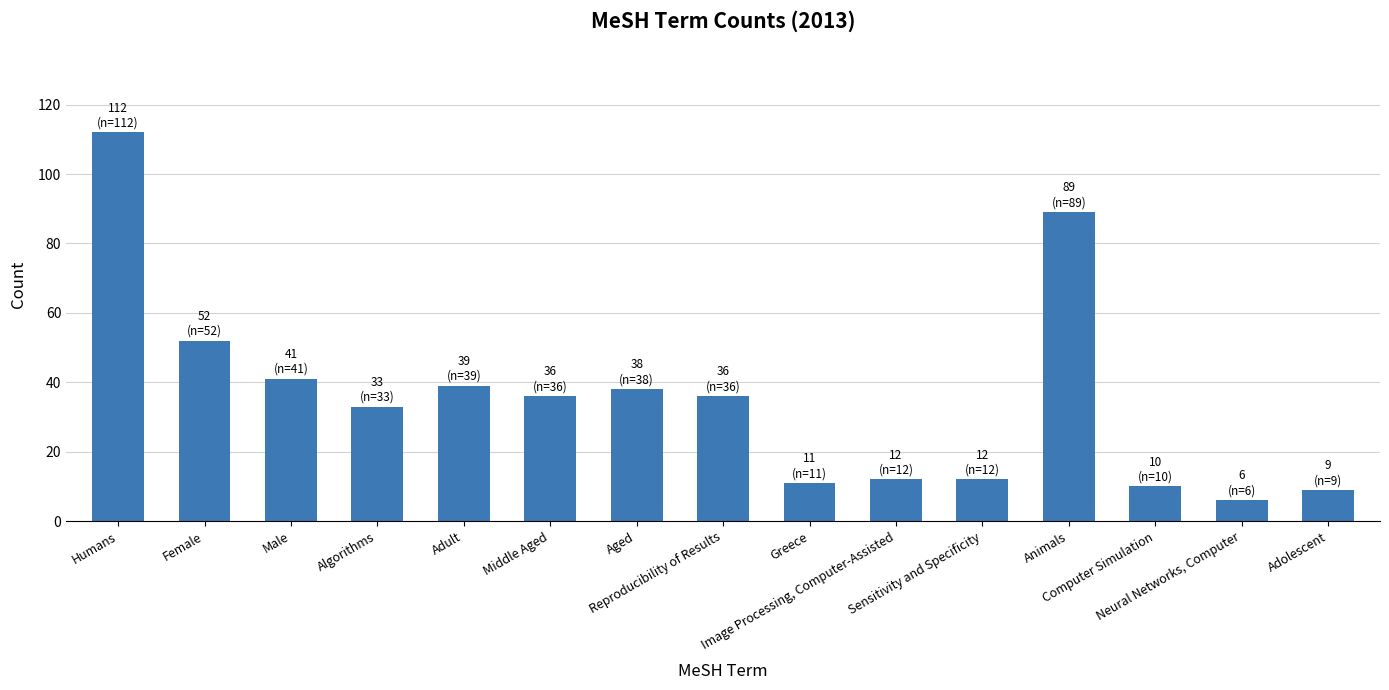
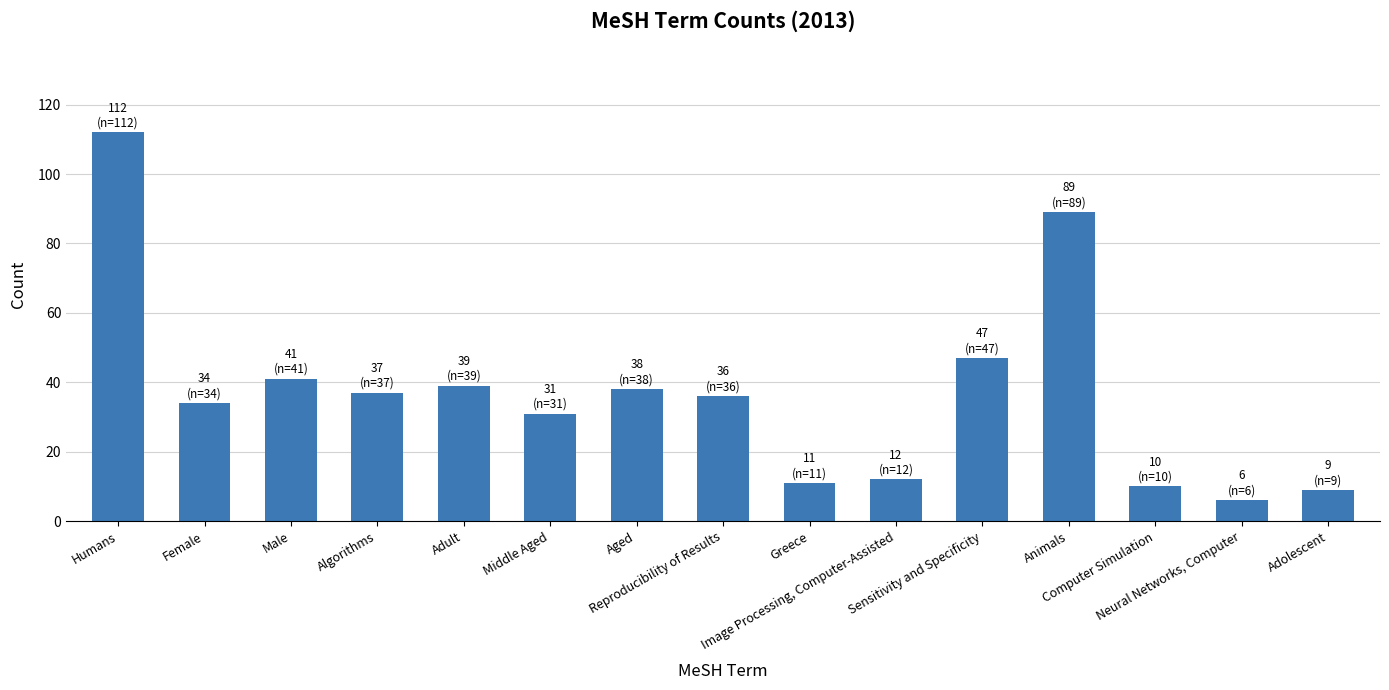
  {
    "Humans": "112",
-   "Female": "52 (n=52)",
+   "Female": "34 (n=34)",
    "Male": "41",
-   "Algorithms": "33 (n=33)",
+   "Algorithms": "37 (n=37)",
    "Adult": "39",
-   "Middle Aged": "36 (n=36)",
+   "Middle Aged": "31 (n=31)",
    "Aged": "38",
    "Reproducibility of Results": "36",
    "Greece": "11",
    "Image Processing, Computer-Assisted": "12",
-   "Sensitivity and Specificity": "12 (n=12)",
+   "Sensitivity and Specificity": "47 (n=47)",
    "Animals": "89",
    "Computer Simulation": "10",
    "Neural Networks, Computer": "6",
    "Adolescent": "9"
  }
